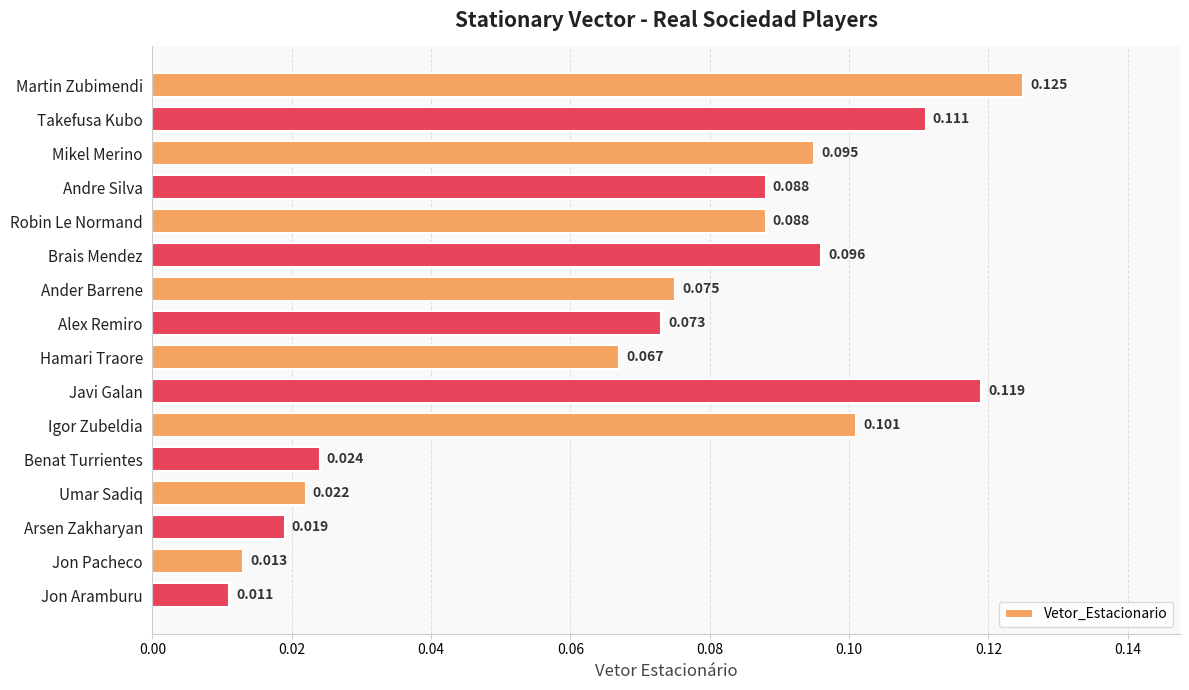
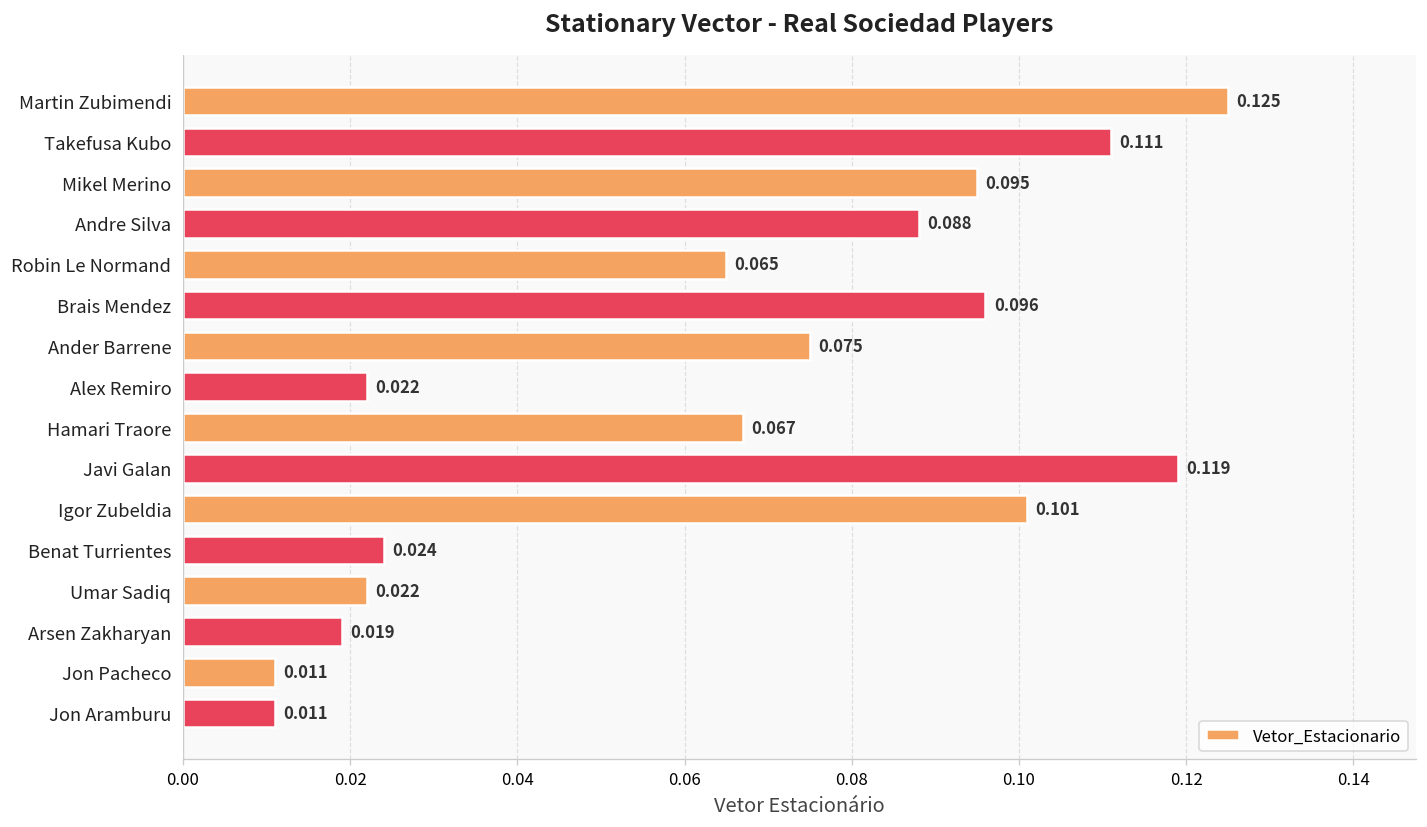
  {
    "Martin Zubimendi": 0.125,
    "Takefusa Kubo": 0.111,
    "Mikel Merino": 0.095,
    "Andre Silva": 0.088,
-   "Robin Le Normand": 0.088,
+   "Robin Le Normand": 0.065,
    "Brais Mendez": 0.096,
    "Ander Barrene": 0.075,
-   "Alex Remiro": 0.073,
+   "Alex Remiro": 0.022,
    "Hamari Traore": 0.067,
    "Javi Galan": 0.119,
    "Igor Zubeldia": 0.101,
    "Benat Turrientes": 0.024,
    "Umar Sadiq": 0.022,
    "Arsen Zakharyan": 0.019,
-   "Jon Pacheco": 0.013,
+   "Jon Pacheco": 0.011,
    "Jon Aramburu": 0.011
  }
